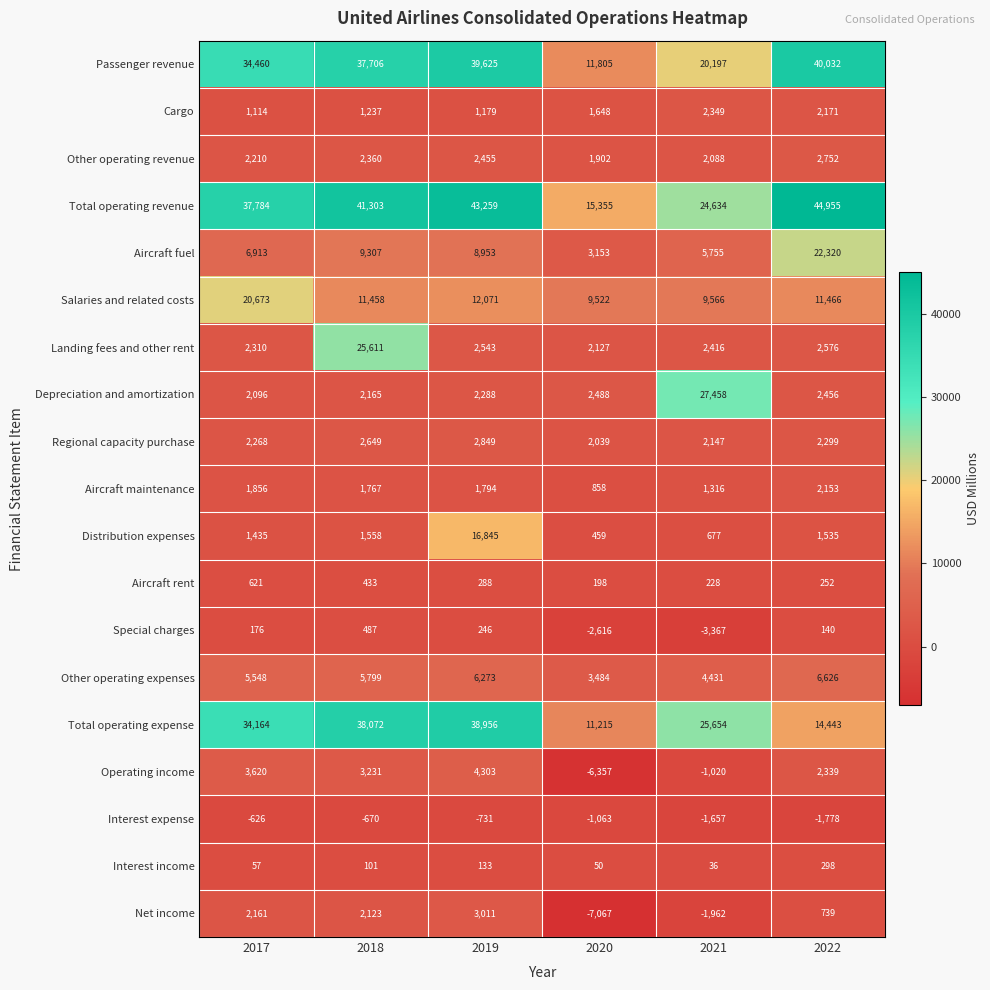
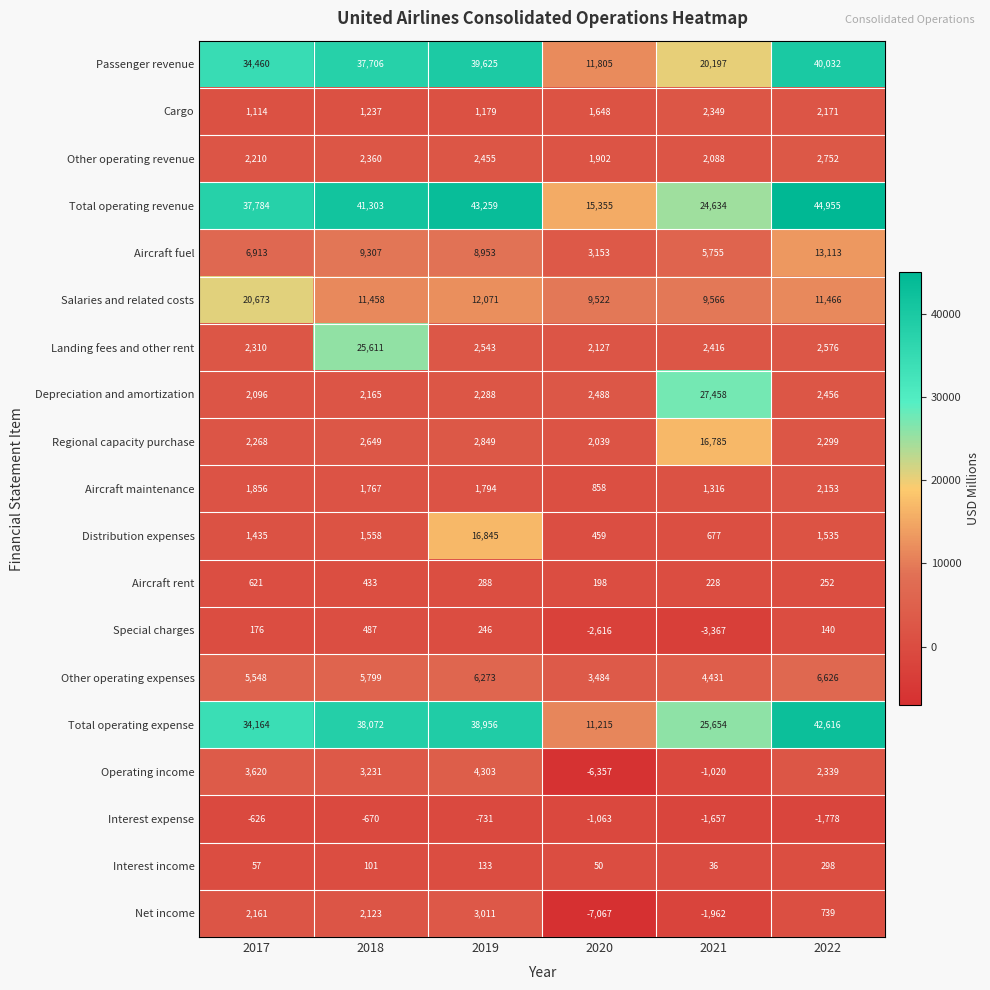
  {
    "Passenger revenue": {
      "2017": "34,460",
      "2018": "37,706",
      "2019": "39,625",
      "2020": "11,805",
      "2021": "20,197",
      "2022": "40,032"
    },
    "Cargo": {
      "2017": "1,114",
      "2018": "1,237",
      "2019": "1,179",
      "2020": "1,648",
      "2021": "2,349",
      "2022": "2,171"
    },
    "Other operating revenue": {
      "2017": "2,210",
      "2018": "2,360",
      "2019": "2,455",
      "2020": "1,902",
      "2021": "2,088",
      "2022": "2,752"
    },
    "Total operating revenue": {
      "2017": "37,784",
      "2018": "41,303",
      "2019": "43,259",
      "2020": "15,355",
      "2021": "24,634",
      "2022": "44,955"
    },
    "Aircraft fuel": {
      "2017": "6,913",
      "2018": "9,307",
      "2019": "8,953",
      "2020": "3,153",
      "2021": "5,755",
-     "2022": "22,320"
+     "2022": "13,113"
    },
    "Salaries and related costs": {
      "2017": "20,673",
      "2018": "11,458",
      "2019": "12,071",
      "2020": "9,522",
      "2021": "9,566",
      "2022": "11,466"
    },
    "Landing fees and other rent": {
      "2017": "2,310",
      "2018": "25,611",
      "2019": "2,543",
      "2020": "2,127",
      "2021": "2,416",
      "2022": "2,576"
    },
    "Depreciation and amortization": {
      "2017": "2,096",
      "2018": "2,165",
      "2019": "2,288",
      "2020": "2,488",
      "2021": "27,458",
      "2022": "2,456"
    },
    "Regional capacity purchase": {
      "2017": "2,268",
      "2018": "2,649",
      "2019": "2,849",
      "2020": "2,039",
-     "2021": "2,147",
+     "2021": "16,785",
      "2022": "2,299"
    },
    "Aircraft maintenance": {
      "2017": "1,856",
      "2018": "1,767",
      "2019": "1,794",
      "2020": "858",
      "2021": "1,316",
      "2022": "2,153"
    },
    "Distribution expenses": {
      "2017": "1,435",
      "2018": "1,558",
      "2019": "16,845",
      "2020": "459",
      "2021": "677",
      "2022": "1,535"
    },
    "Aircraft rent": {
      "2017": "621",
      "2018": "433",
      "2019": "288",
      "2020": "198",
      "2021": "228",
      "2022": "252"
    },
    "Special charges": {
      "2017": "176",
      "2018": "487",
      "2019": "246",
      "2020": "-2,616",
      "2021": "-3,367",
      "2022": "140"
    },
    "Other operating expenses": {
      "2017": "5,548",
      "2018": "5,799",
      "2019": "6,273",
      "2020": "3,484",
      "2021": "4,431",
      "2022": "6,626"
    },
    "Total operating expense": {
      "2017": "34,164",
      "2018": "38,072",
      "2019": "38,956",
      "2020": "11,215",
      "2021": "25,654",
-     "2022": "14,443"
+     "2022": "42,616"
    },
    "Operating income": {
      "2017": "3,620",
      "2018": "3,231",
      "2019": "4,303",
      "2020": "-6,357",
      "2021": "-1,020",
      "2022": "2,339"
    },
    "Interest expense": {
      "2017": "-626",
      "2018": "-670",
      "2019": "-731",
      "2020": "-1,063",
      "2021": "-1,657",
      "2022": "-1,778"
    },
    "Interest income": {
      "2017": "57",
      "2018": "101",
      "2019": "133",
      "2020": "50",
      "2021": "36",
      "2022": "298"
    },
    "Net income": {
      "2017": "2,161",
      "2018": "2,123",
      "2019": "3,011",
      "2020": "-7,067",
      "2021": "-1,962",
      "2022": "739"
    }
  }
